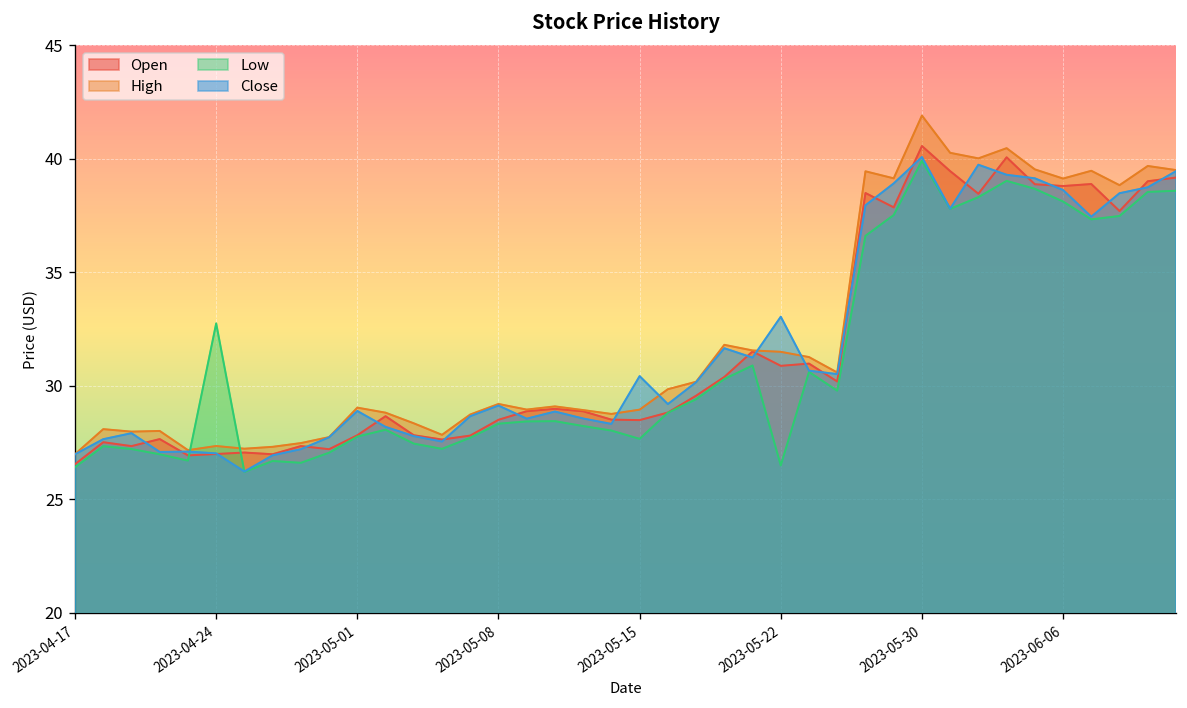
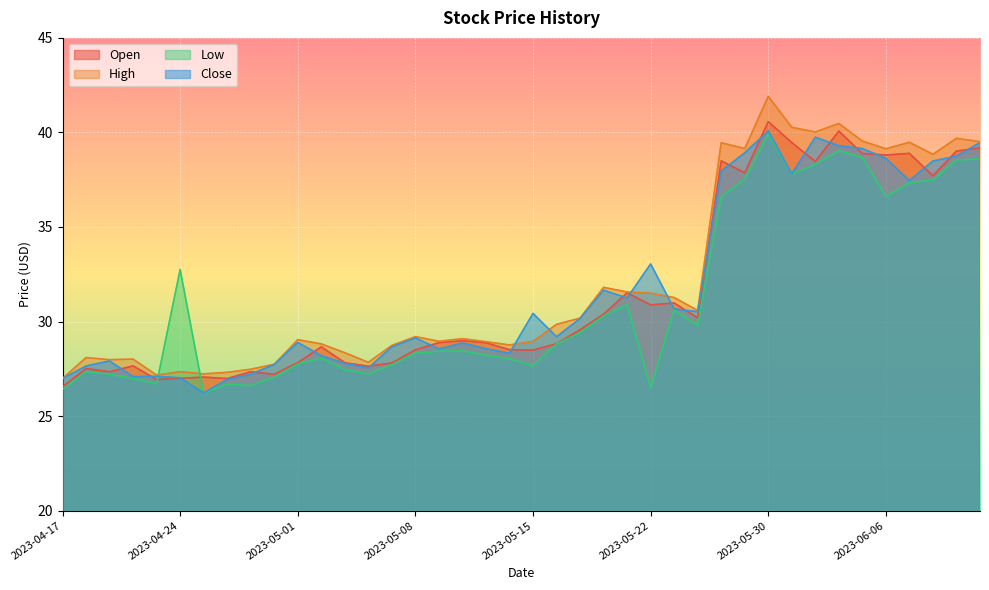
  {
    "Low": {
      "2023-04-24": 32.8,
      "2023-05-08": 28.3,
      "2023-05-15": 27.7,
      "2023-05-22": 26.5,
      "2023-05-30": 39.9,
-     "2023-06-06": 38.1
+     "2023-06-06": 36.6
    },
    "Close": {
      "2023-05-01": 28.9,
      "2023-05-15": 30.4,
      "2023-05-22": 33.0,
      "2023-05-30": 40.1,
      "2023-06-06": 38.6
    }
  }
